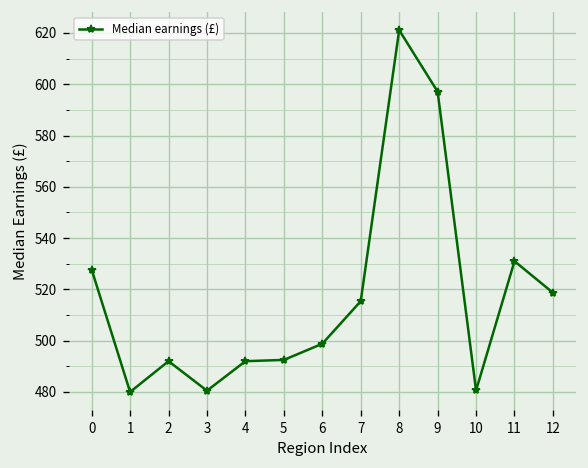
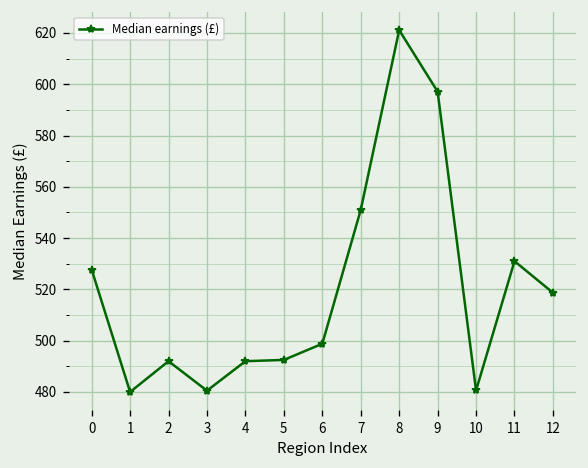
  {
    "0": 528,
    "1": 480,
    "2": 492,
    "3": 481,
    "4": 492,
    "5": 493,
    "6": 499,
-   "7": 515,
+   "7": 551,
    "8": 621,
    "9": 597,
    "10": 481,
    "11": 531,
    "12": 519
  }
